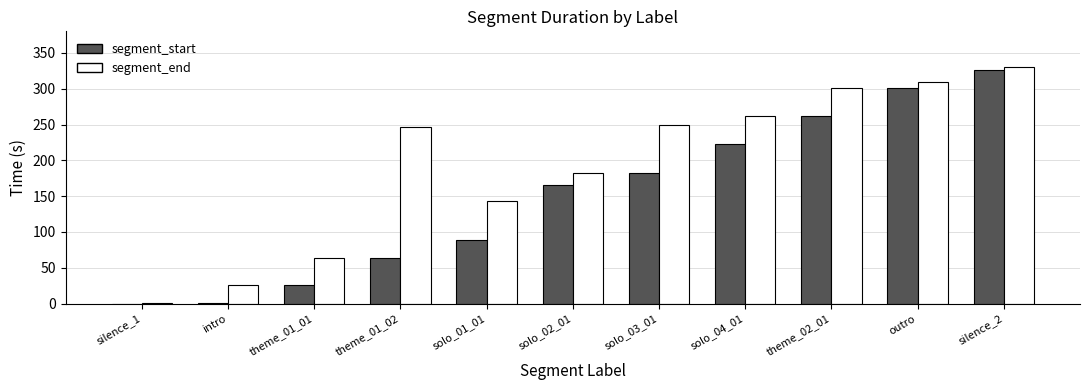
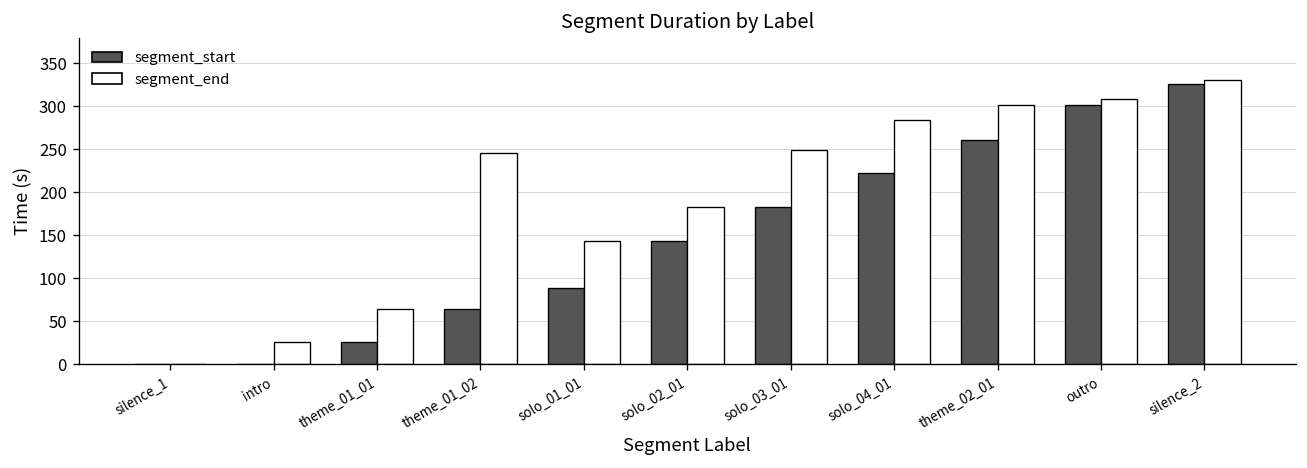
  {
    "segment_start": {
      "silence_1": 0,
      "theme_01_01": 30,
      "theme_01_02": 60,
      "solo_01_01": 90,
-     "solo_02_01": 170,
+     "solo_02_01": 140,
      "solo_03_01": 180,
      "solo_04_01": 220,
      "theme_02_01": 260,
      "outro": 300,
      "silence_2": 330
    },
    "segment_end": {
      "intro": 30,
      "theme_01_01": 60,
      "theme_01_02": 250,
      "solo_01_01": 140,
      "solo_02_01": 180,
      "solo_03_01": 250,
-     "solo_04_01": 260,
+     "solo_04_01": 280,
      "theme_02_01": 300,
      "outro": 310,
      "silence_2": 330
    }
  }
